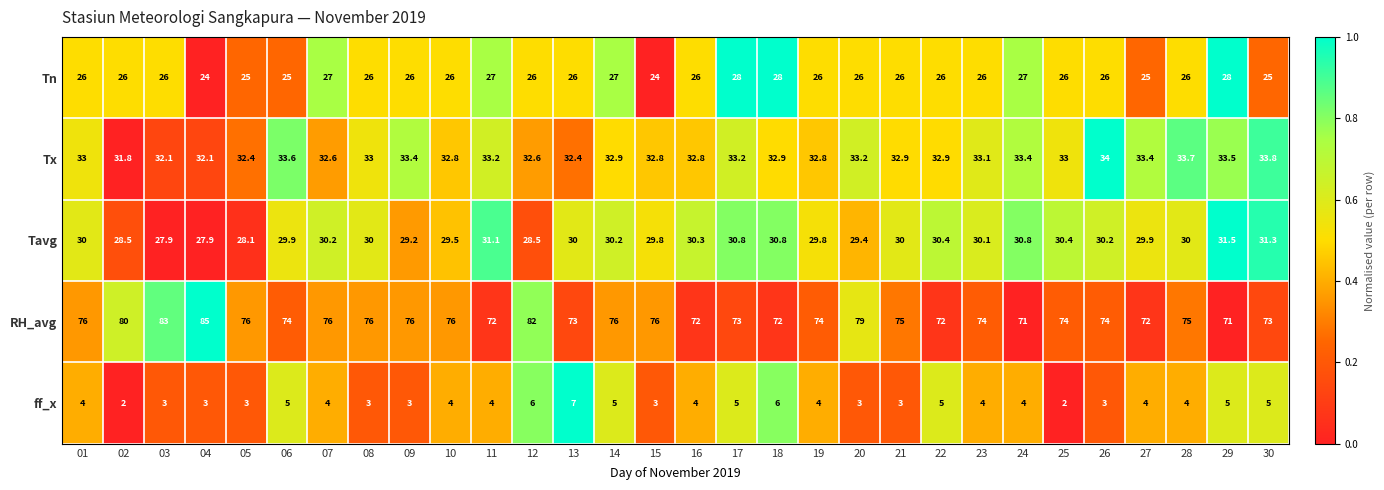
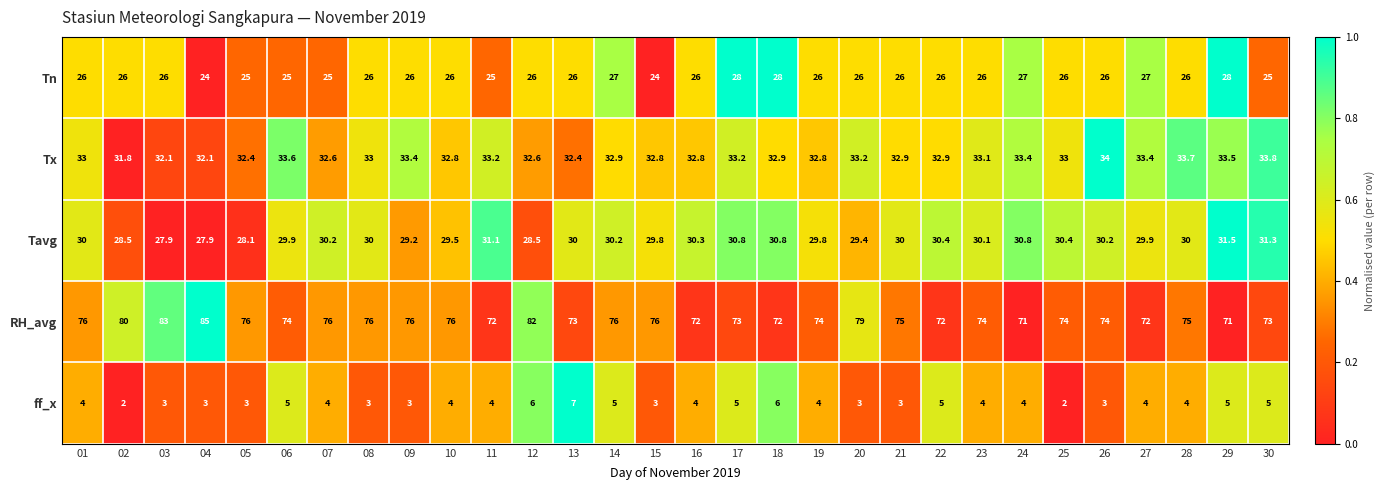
  {
    "Tn": {
      "01": 26,
      "02": 26,
      "03": 26,
      "04": 24,
      "05": 25,
      "06": 25,
-     "07": 27,
+     "07": 25,
      "08": 26,
      "09": 26,
      "10": 26,
-     "11": 27,
+     "11": 25,
      "12": 26,
      "13": 26,
      "14": 27,
      "15": 24,
      "16": 26,
      "17": 28,
      "18": 28,
      "19": 26,
      "20": 26,
      "21": 26,
      "22": 26,
      "23": 26,
      "24": 27,
      "25": 26,
      "26": 26,
-     "27": 25,
+     "27": 27,
      "28": 26,
      "29": 28,
      "30": 25
    },
    "Tx": {
      "01": 33,
      "02": 31.8,
      "03": 32.1,
      "04": 32.1,
      "05": 32.4,
      "06": 33.6,
      "07": 32.6,
      "08": 33,
      "09": 33.4,
      "10": 32.8,
      "11": 33.2,
      "12": 32.6,
      "13": 32.4,
      "14": 32.9,
      "15": 32.8,
      "16": 32.8,
      "17": 33.2,
      "18": 32.9,
      "19": 32.8,
      "20": 33.2,
      "21": 32.9,
      "22": 32.9,
      "23": 33.1,
      "24": 33.4,
      "25": 33,
      "26": 34,
      "27": 33.4,
      "28": 33.7,
      "29": 33.5,
      "30": 33.8
    },
    "Tavg": {
      "01": 30,
      "02": 28.5,
      "03": 27.9,
      "04": 27.9,
      "05": 28.1,
      "06": 29.9,
      "07": 30.2,
      "08": 30,
      "09": 29.2,
      "10": 29.5,
      "11": 31.1,
      "12": 28.5,
      "13": 30,
      "14": 30.2,
      "15": 29.8,
      "16": 30.3,
      "17": 30.8,
      "18": 30.8,
      "19": 29.8,
      "20": 29.4,
      "21": 30,
      "22": 30.4,
      "23": 30.1,
      "24": 30.8,
      "25": 30.4,
      "26": 30.2,
      "27": 29.9,
      "28": 30,
      "29": 31.5,
      "30": 31.3
    },
    "RH_avg": {
      "01": 76,
      "02": 80,
      "03": 83,
      "04": 85,
      "05": 76,
      "06": 74,
      "07": 76,
      "08": 76,
      "09": 76,
      "10": 76,
      "11": 72,
      "12": 82,
      "13": 73,
      "14": 76,
      "15": 76,
      "16": 72,
      "17": 73,
      "18": 72,
      "19": 74,
      "20": 79,
      "21": 75,
      "22": 72,
      "23": 74,
      "24": 71,
      "25": 74,
      "26": 74,
      "27": 72,
      "28": 75,
      "29": 71,
      "30": 73
    },
    "ff_x": {
      "01": 4,
      "02": 2,
      "03": 3,
      "04": 3,
      "05": 3,
      "06": 5,
      "07": 4,
      "08": 3,
      "09": 3,
      "10": 4,
      "11": 4,
      "12": 6,
      "13": 7,
      "14": 5,
      "15": 3,
      "16": 4,
      "17": 5,
      "18": 6,
      "19": 4,
      "20": 3,
      "21": 3,
      "22": 5,
      "23": 4,
      "24": 4,
      "25": 2,
      "26": 3,
      "27": 4,
      "28": 4,
      "29": 5,
      "30": 5
    }
  }
